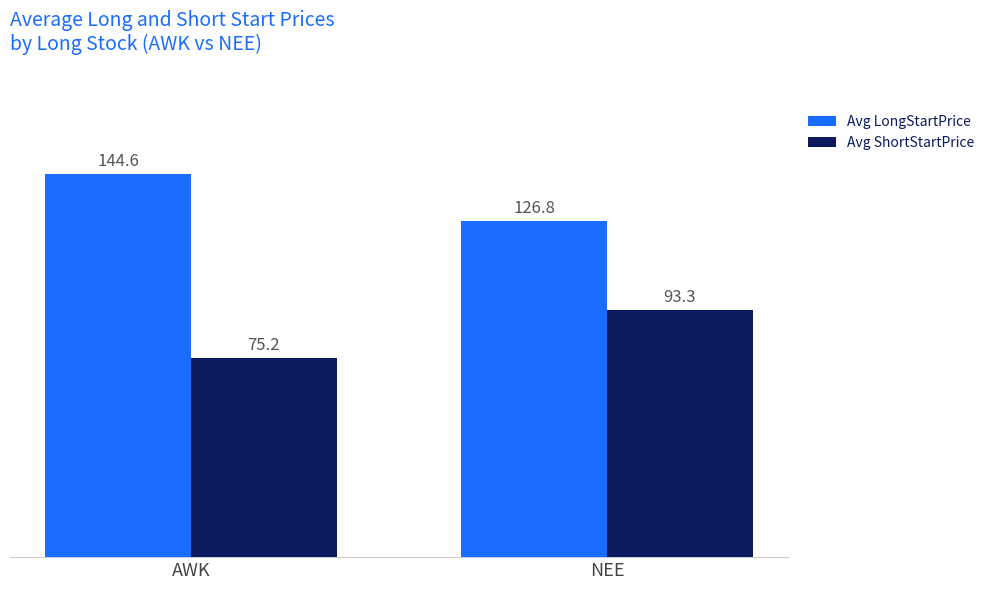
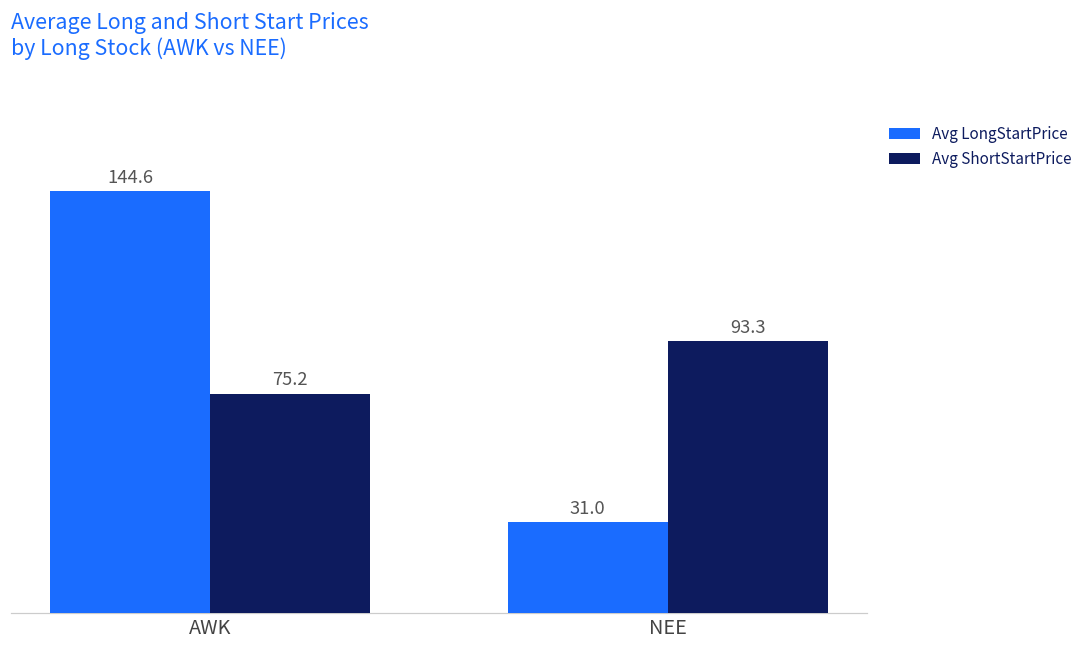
  {
    "Avg LongStartPrice": {
      "AWK": 144.6,
-     "NEE": 126.8
+     "NEE": 31.0
    },
    "Avg ShortStartPrice": {
      "AWK": 75.2,
      "NEE": 93.3
    }
  }
